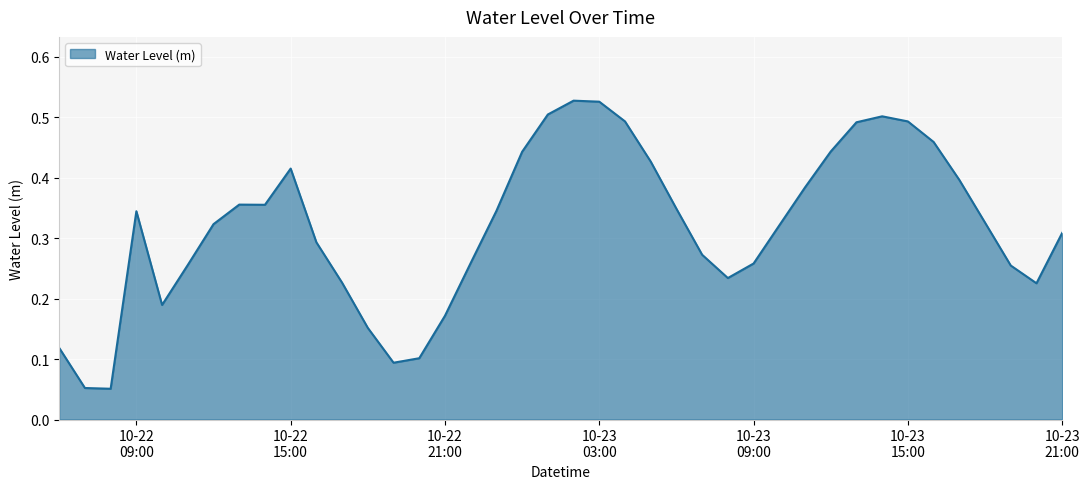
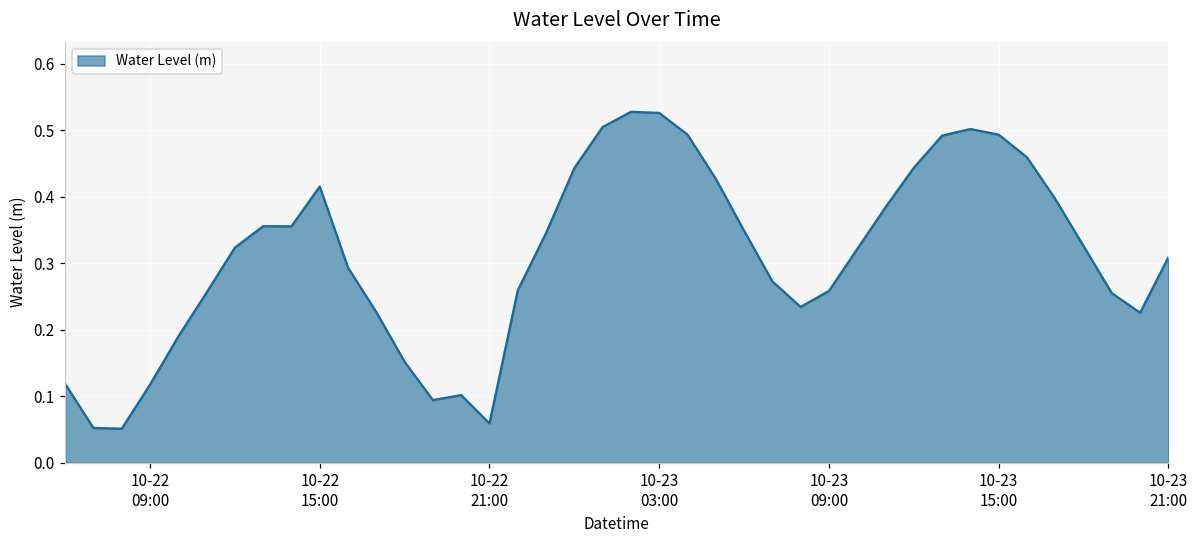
  {
-   "10-22 09:00": 0.34,
+   "10-22 09:00": 0.12,
    "10-22 15:00": 0.42,
-   "10-22 21:00": 0.17,
+   "10-22 21:00": 0.06,
    "10-23 03:00": 0.53,
    "10-23 09:00": 0.26,
    "10-23 15:00": 0.49,
    "10-23 21:00": 0.31
  }
